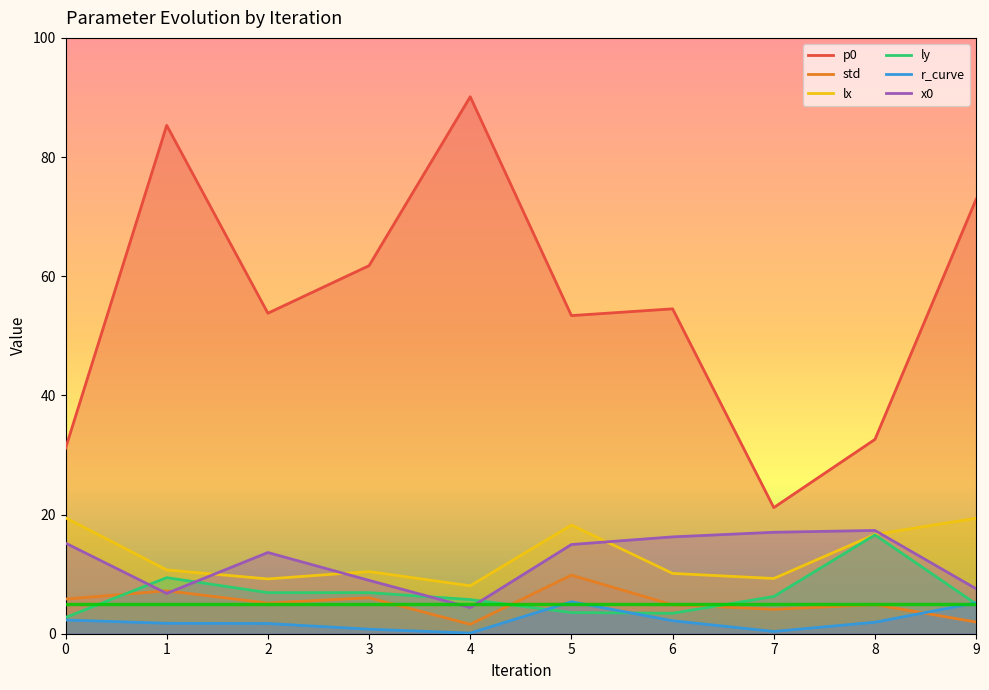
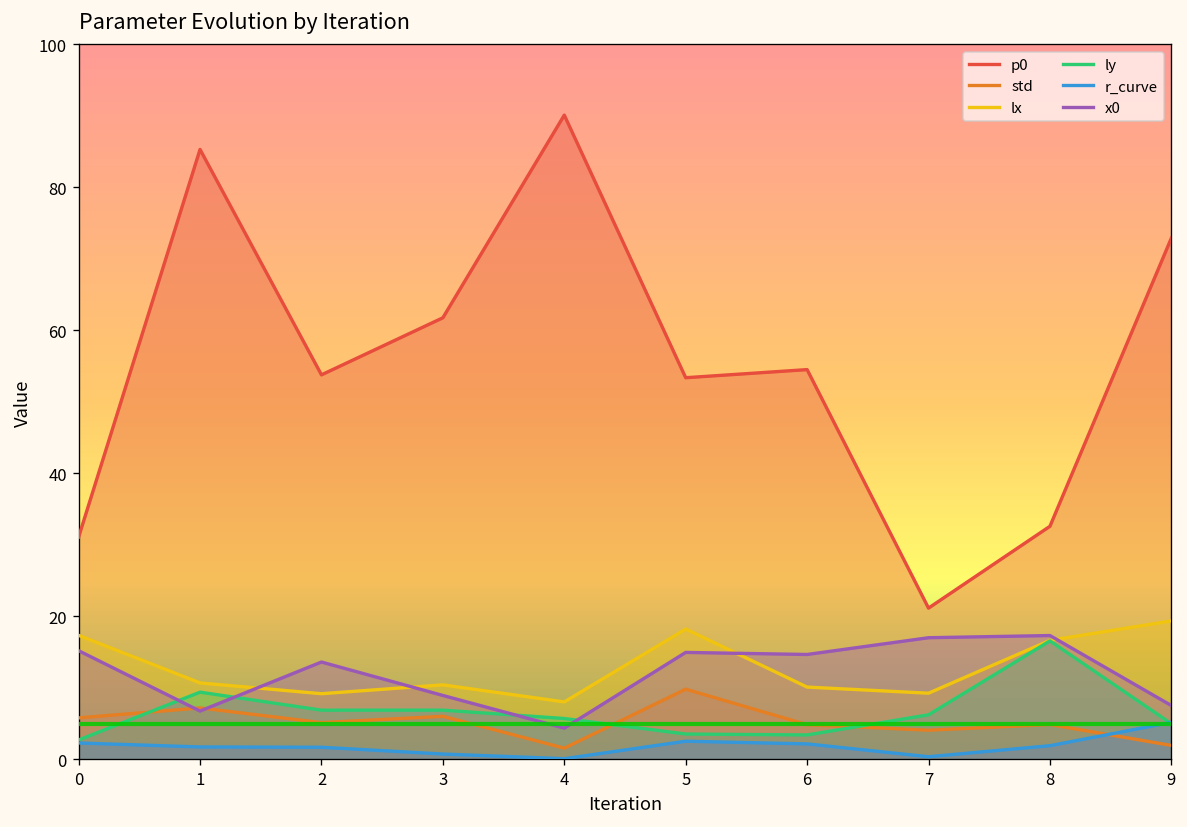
  {
    "lx": {
-     "0": 19,
+     "0": 17,
      "1": 11,
      "2": 9,
      "3": 10,
      "4": 8,
      "5": 18,
      "6": 10,
      "7": 9,
      "9": 19
    },
    "ly": {
      "1": 9,
      "2": 7,
      "3": 7,
      "4": 6,
      "5": 4,
      "6": 3,
      "7": 6
    },
    "r_curve": {
      "1": 2,
      "2": 2,
      "3": 1,
      "4": 0,
-     "5": 5,
+     "5": 3,
      "6": 2,
      "7": 0,
      "8": 2
    },
    "x0": {
      "0": 15,
      "1": 7,
      "2": 14,
      "3": 9,
      "4": 4,
      "5": 15,
-     "6": 16,
+     "6": 15,
      "7": 17,
      "8": 17,
      "9": 8
    }
  }
